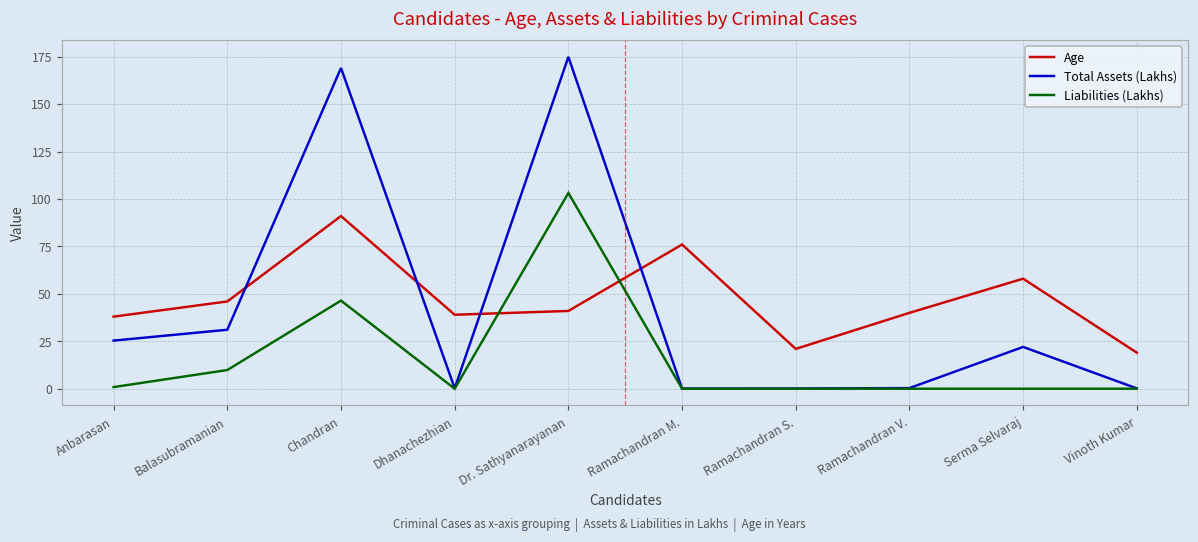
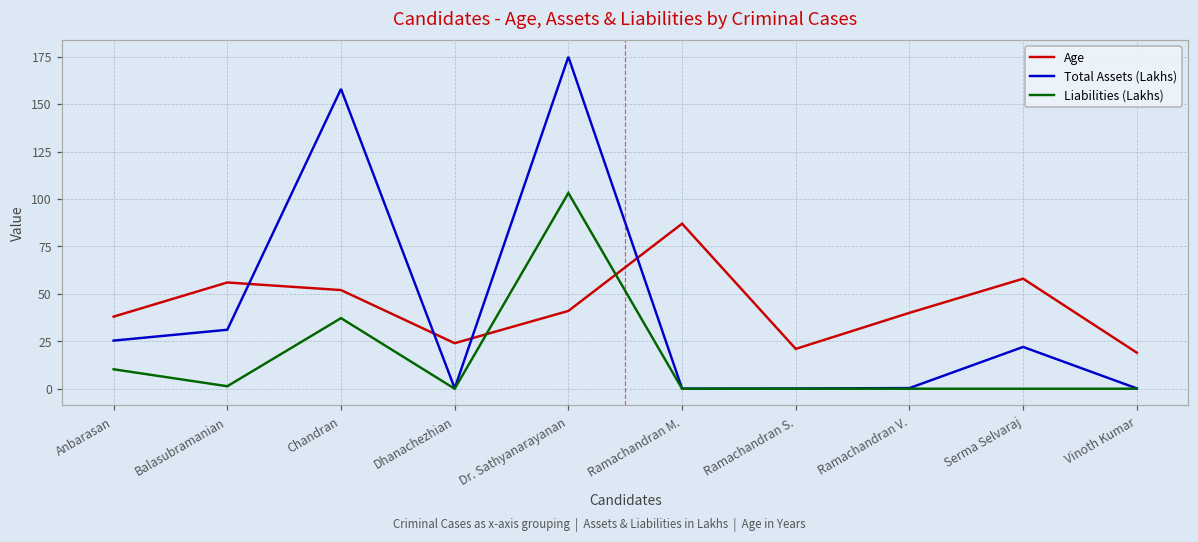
  {
    "Age": {
      "Anbarasan": 38,
-     "Balasubramanian": 46,
-     "Chandran": 91,
-     "Dhanachezhian": 39,
+     "Balasubramanian": 56,
+     "Chandran": 52,
+     "Dhanachezhian": 24,
      "Dr. Sathyanarayanan": 41,
-     "Ramachandran M.": 76,
+     "Ramachandran M.": 87,
      "Ramachandran S.": 21,
      "Ramachandran V.": 40,
      "Serma Selvaraj": 58,
      "Vinoth Kumar": 19
    },
    "Total Assets (Lakhs)": {
      "Anbarasan": 25,
      "Balasubramanian": 31,
-     "Chandran": 169,
+     "Chandran": 158,
      "Dr. Sathyanarayanan": 175,
      "Serma Selvaraj": 22
    },
    "Liabilities (Lakhs)": {
-     "Anbarasan": 1,
-     "Balasubramanian": 10,
-     "Chandran": 46,
+     "Anbarasan": 10,
+     "Balasubramanian": 1,
+     "Chandran": 37,
      "Dr. Sathyanarayanan": 103,
      "Serma Selvaraj": 0
    }
  }
